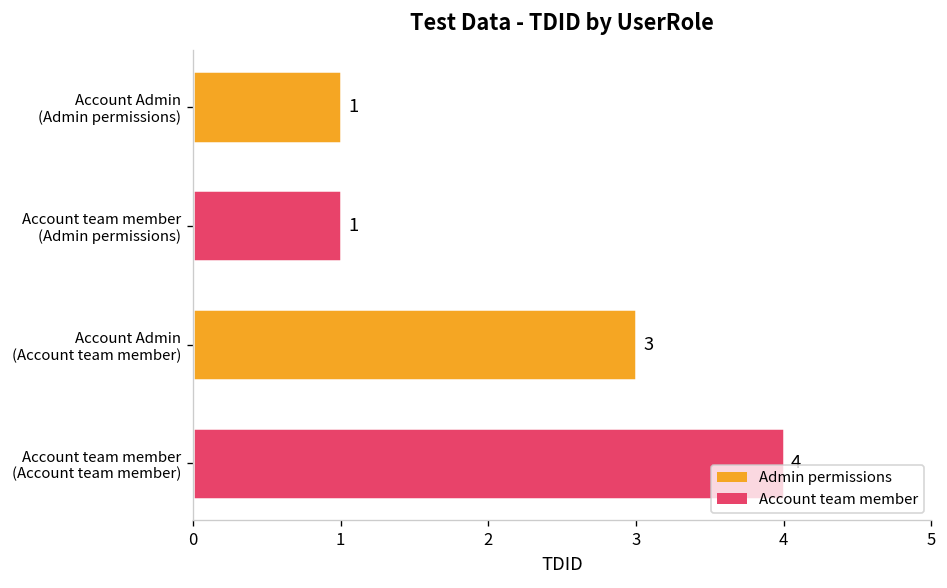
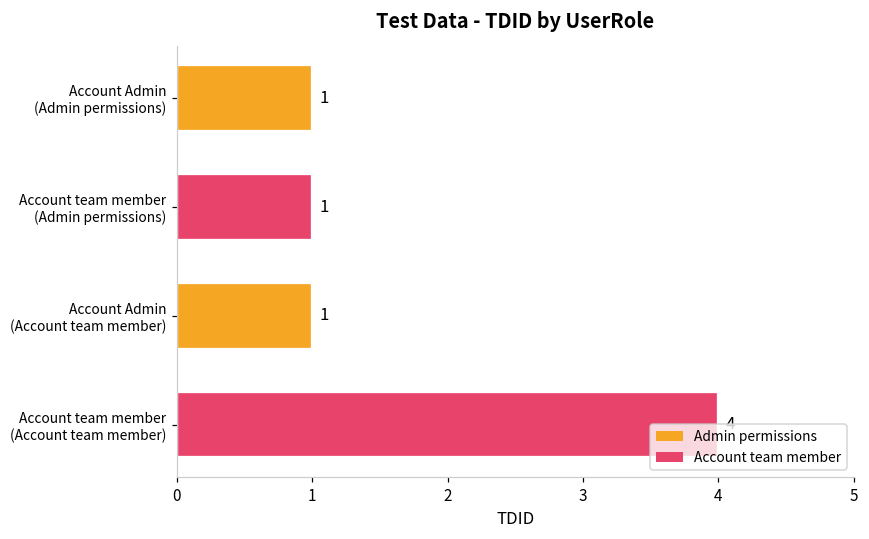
  {
    "Account Admin (Admin permissions)": 1,
    "Account team member (Admin permissions)": 1,
-   "Account Admin (Account team member)": 3
+   "Account Admin (Account team member)": 1
  }
